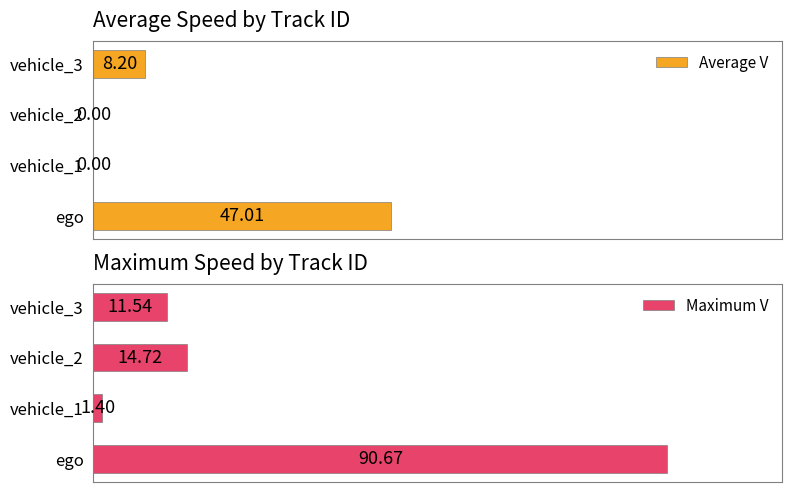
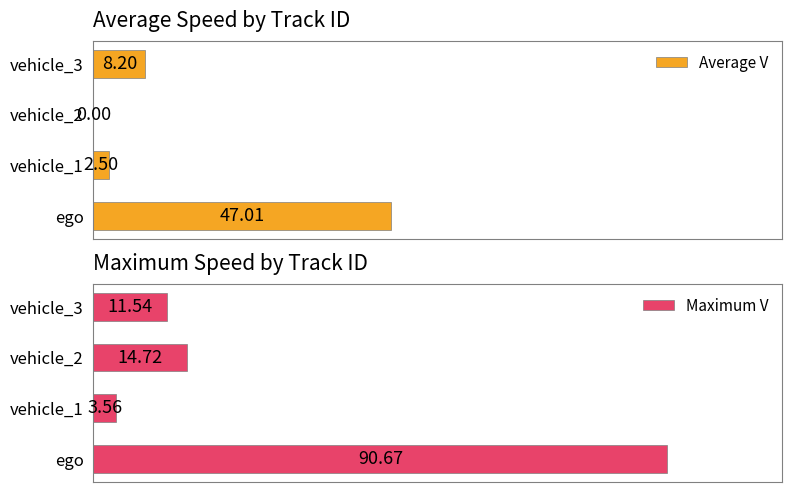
  {
    "Average Speed by Track ID": {
      "vehicle_3": 8.20,
      "vehicle_2": 0.00,
-     "vehicle_1": 0.00,
+     "vehicle_1": 2.50,
      "ego": 47.01
    },
    "Maximum Speed by Track ID": {
      "vehicle_3": 11.54,
      "vehicle_2": 14.72,
-     "vehicle_1": 1.40,
+     "vehicle_1": 3.56,
      "ego": 90.67
    }
  }
